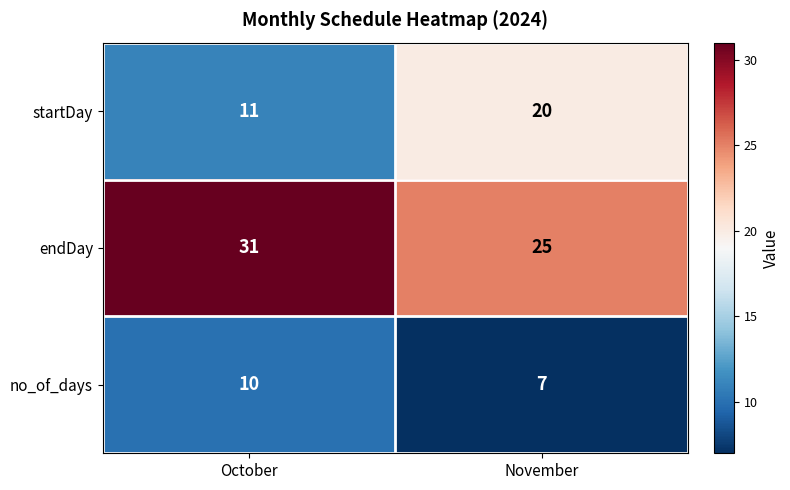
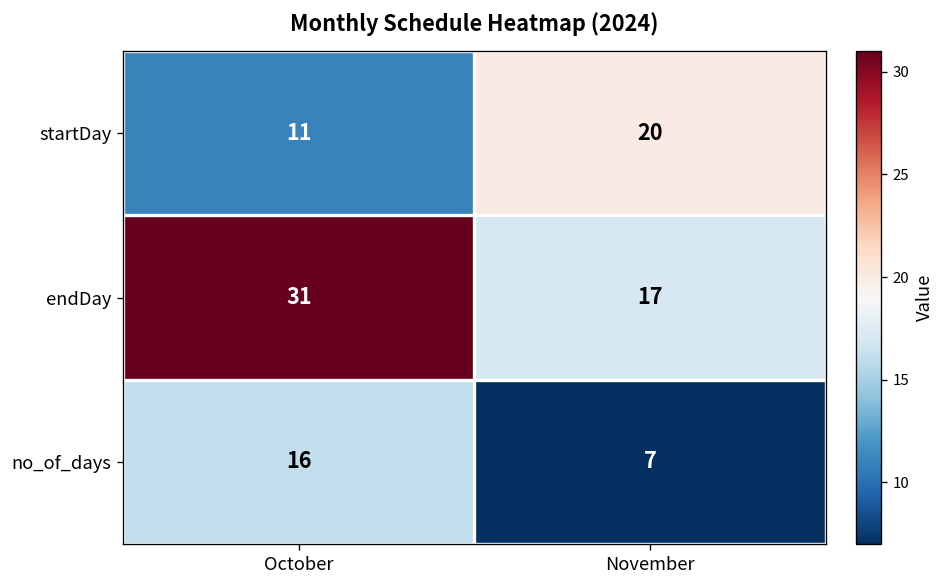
  {
    "startDay": {
      "October": 11,
      "November": 20
    },
    "endDay": {
      "October": 31,
-     "November": 25
+     "November": 17
    },
    "no_of_days": {
-     "October": 10,
+     "October": 16,
      "November": 7
    }
  }
